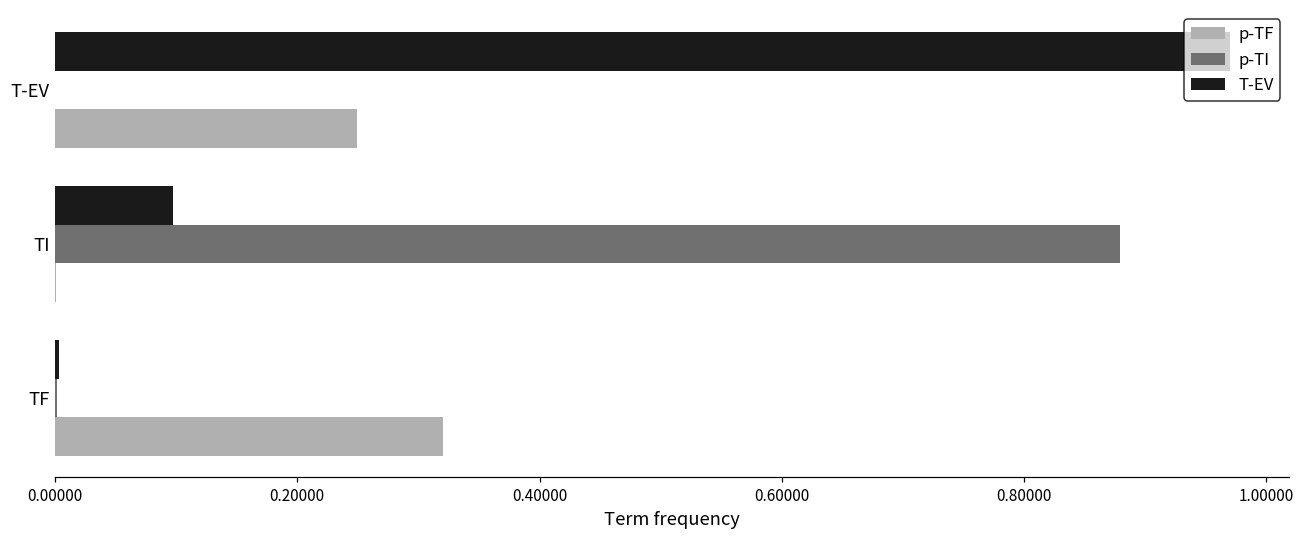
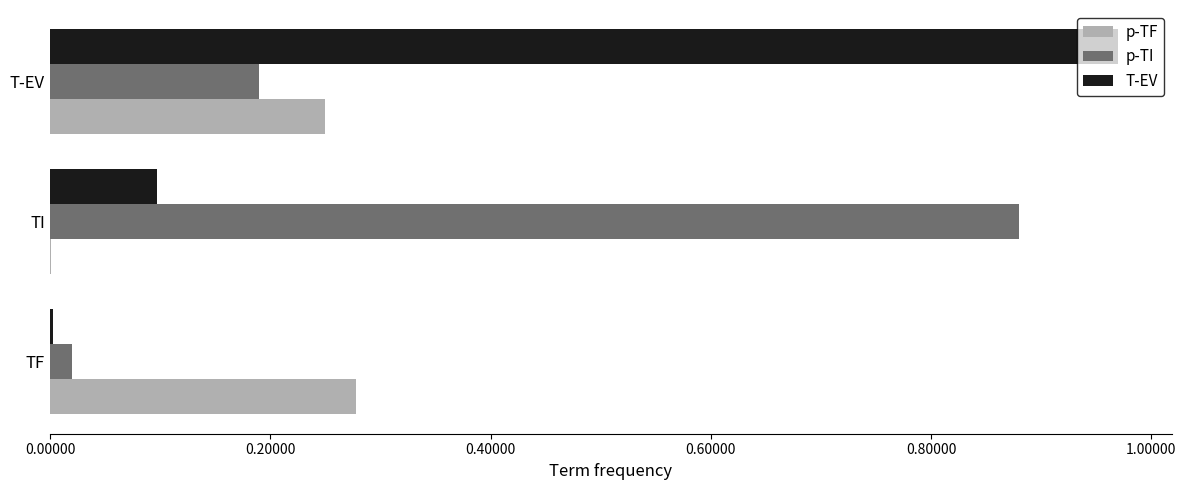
  {
    "p-TF": {
      "T-EV": 0.249,
-     "TF": 0.320
+     "TF": 0.278
    },
    "p-TI": {
-     "T-EV": 0.000,
+     "T-EV": 0.190,
      "TI": 0.879,
-     "TF": 0.002
+     "TF": 0.020
    },
    "T-EV": {
      "TI": 0.097,
      "TF": 0.003
    }
  }
